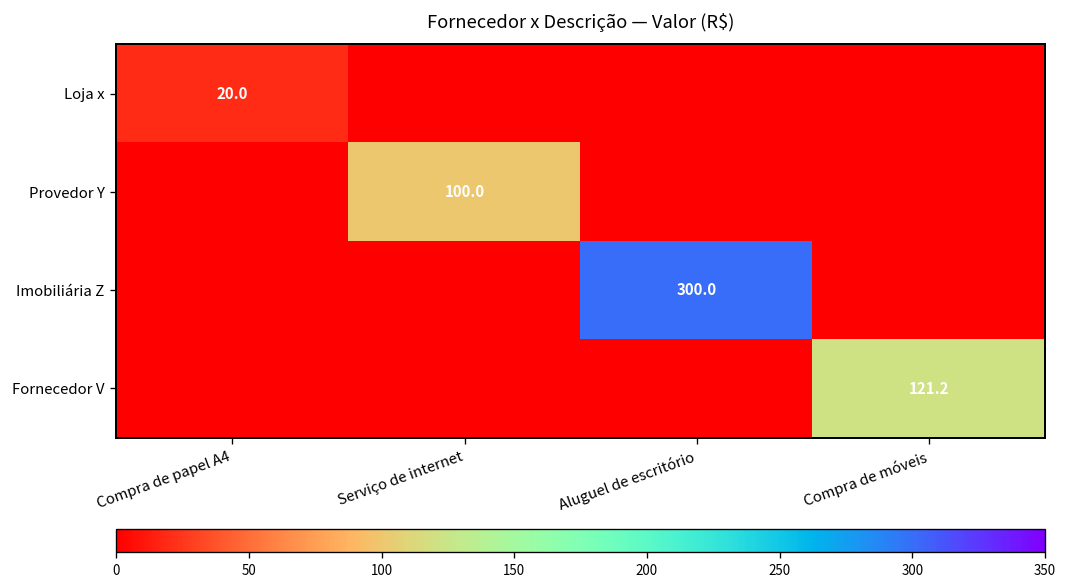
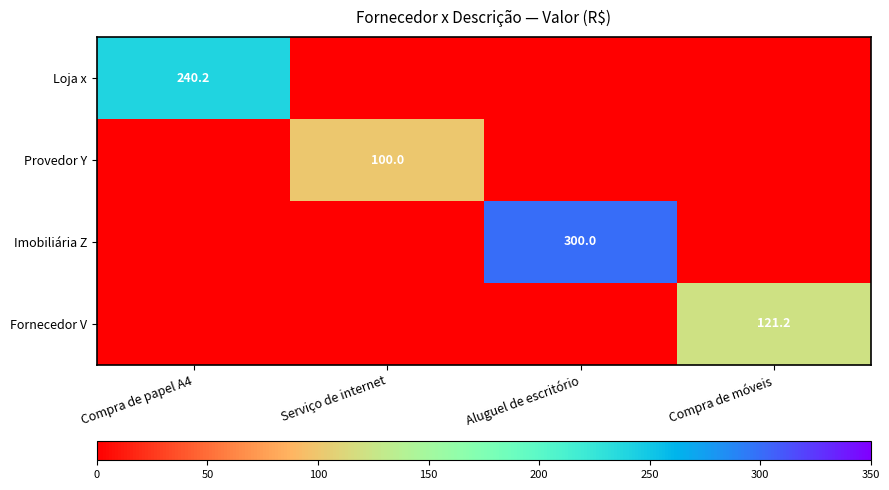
  {
    "Loja x": {
-     "Compra de papel A4": 20.0
+     "Compra de papel A4": 240.2
    },
    "Provedor Y": {
      "Serviço de internet": 100.0
    },
    "Imobiliária Z": {
      "Aluguel de escritório": 300.0
    },
    "Fornecedor V": {
      "Compra de móveis": 121.2
    }
  }
